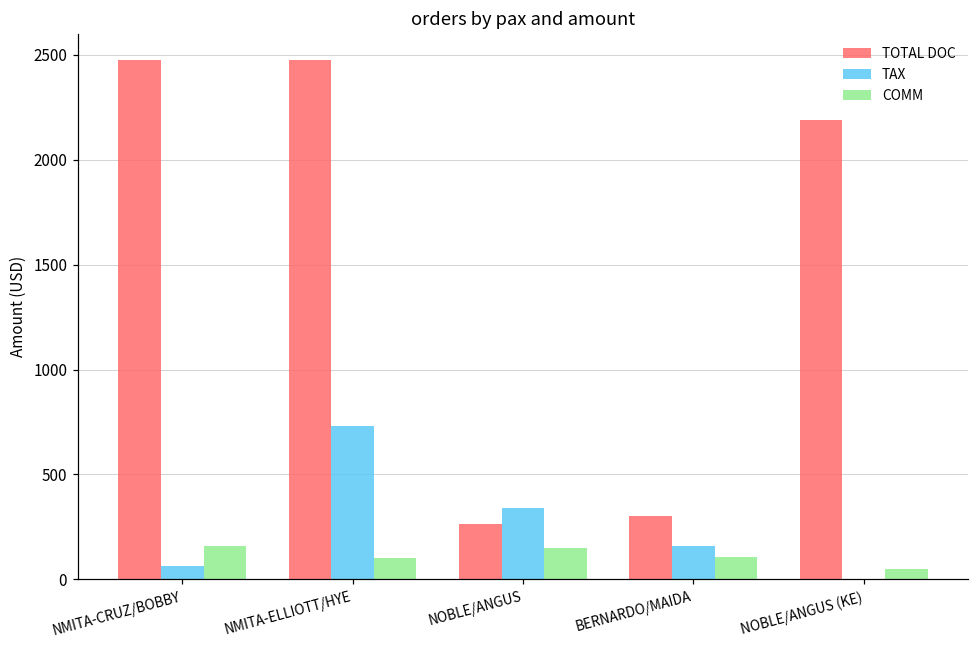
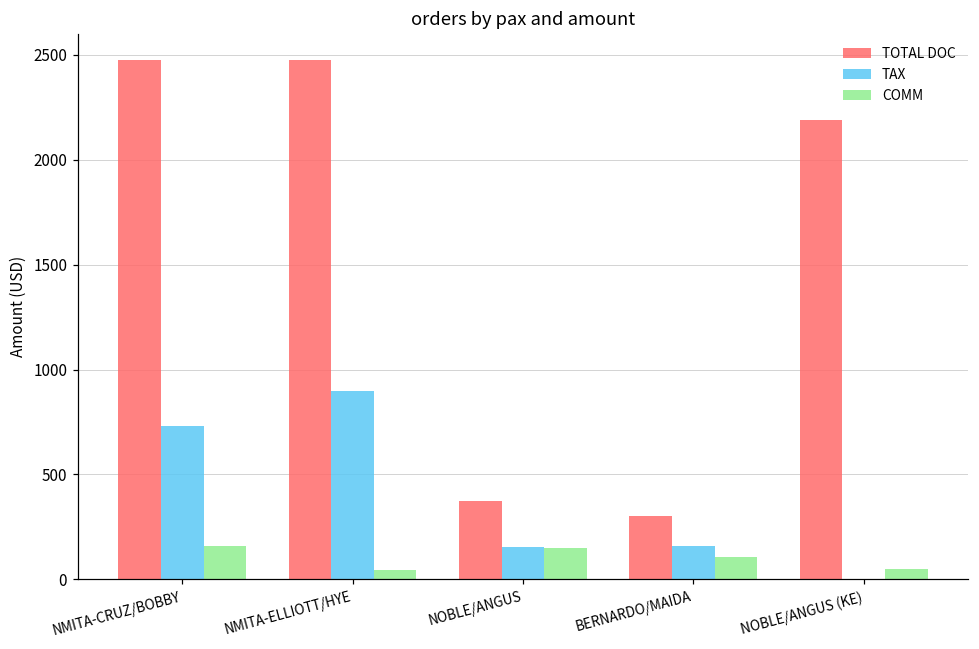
  {
    "TOTAL DOC": {
      "NMITA-CRUZ/BOBBY": 2470,
      "NMITA-ELLIOTT/HYE": 2470,
-     "NOBLE/ANGUS": 260,
+     "NOBLE/ANGUS": 370,
      "BERNARDO/MAIDA": 300,
      "NOBLE/ANGUS (KE)": 2190
    },
    "TAX": {
-     "NMITA-CRUZ/BOBBY": 60,
-     "NMITA-ELLIOTT/HYE": 730,
-     "NOBLE/ANGUS": 340,
+     "NMITA-CRUZ/BOBBY": 730,
+     "NMITA-ELLIOTT/HYE": 900,
+     "NOBLE/ANGUS": 150,
      "BERNARDO/MAIDA": 160,
      "NOBLE/ANGUS (KE)": 0
    },
    "COMM": {
      "NMITA-CRUZ/BOBBY": 160,
-     "NMITA-ELLIOTT/HYE": 100,
+     "NMITA-ELLIOTT/HYE": 50,
      "NOBLE/ANGUS": 150,
      "BERNARDO/MAIDA": 110,
      "NOBLE/ANGUS (KE)": 50
    }
  }
